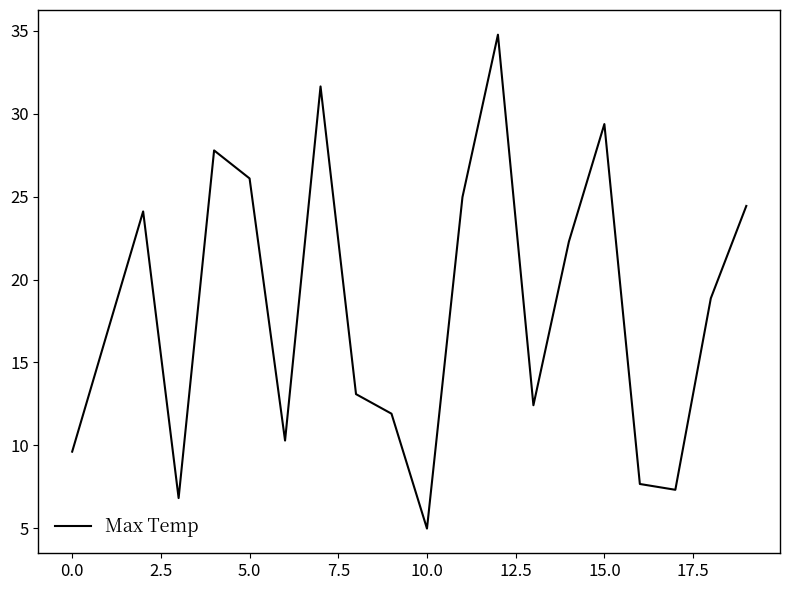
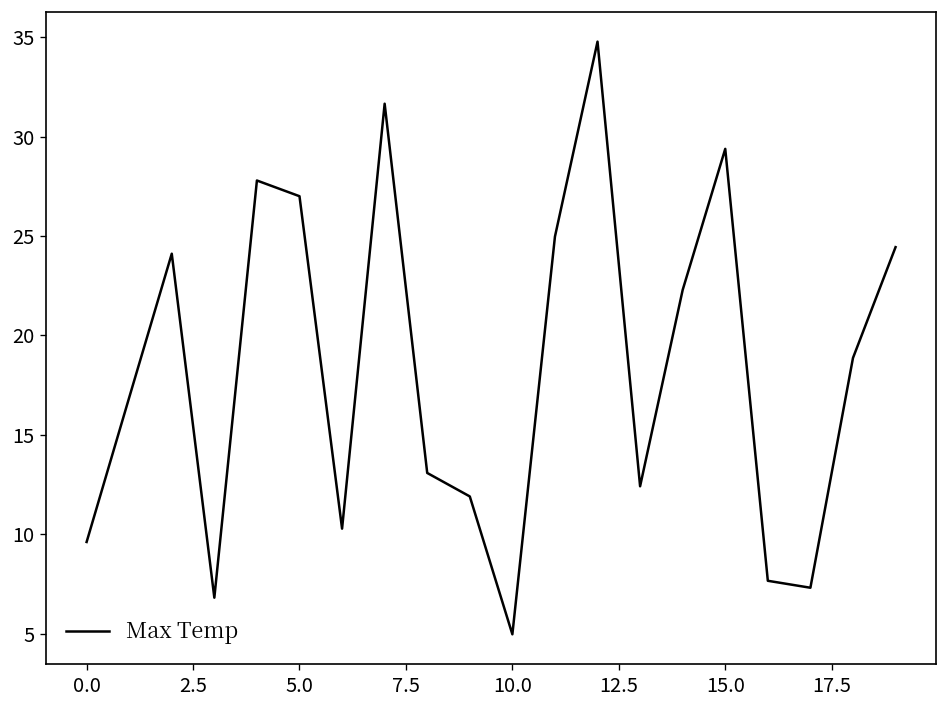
  {
    "0.0": 9.6,
-   "5.0": 26.1,
+   "5.0": 27.0,
    "10.0": 5.0,
    "15.0": 29.4
  }
